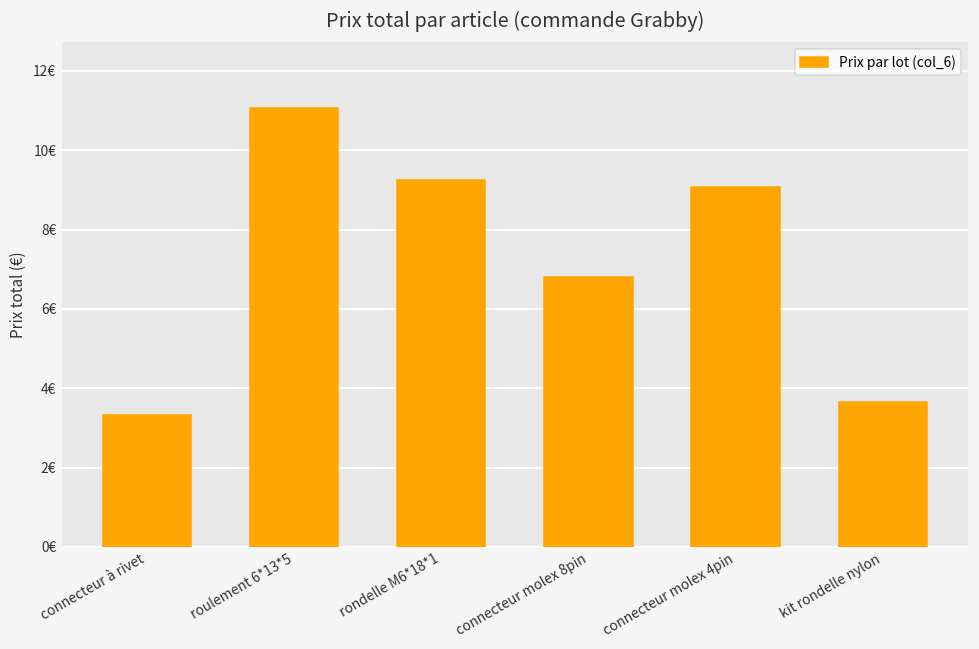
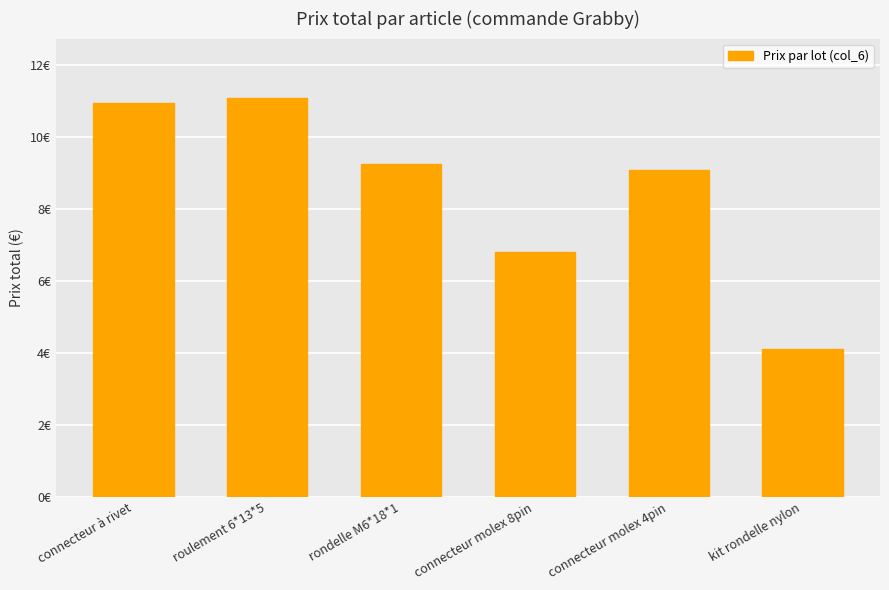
  {
-   "connecteur à rivet": "3.3€",
+   "connecteur à rivet": "10.9€",
    "roulement 6*13*5": "11.1€",
    "rondelle M6*18*1": "9.3€",
    "connecteur molex 8pin": "6.8€",
    "connecteur molex 4pin": "9.1€",
-   "kit rondelle nylon": "3.7€"
+   "kit rondelle nylon": "4.1€"
  }
